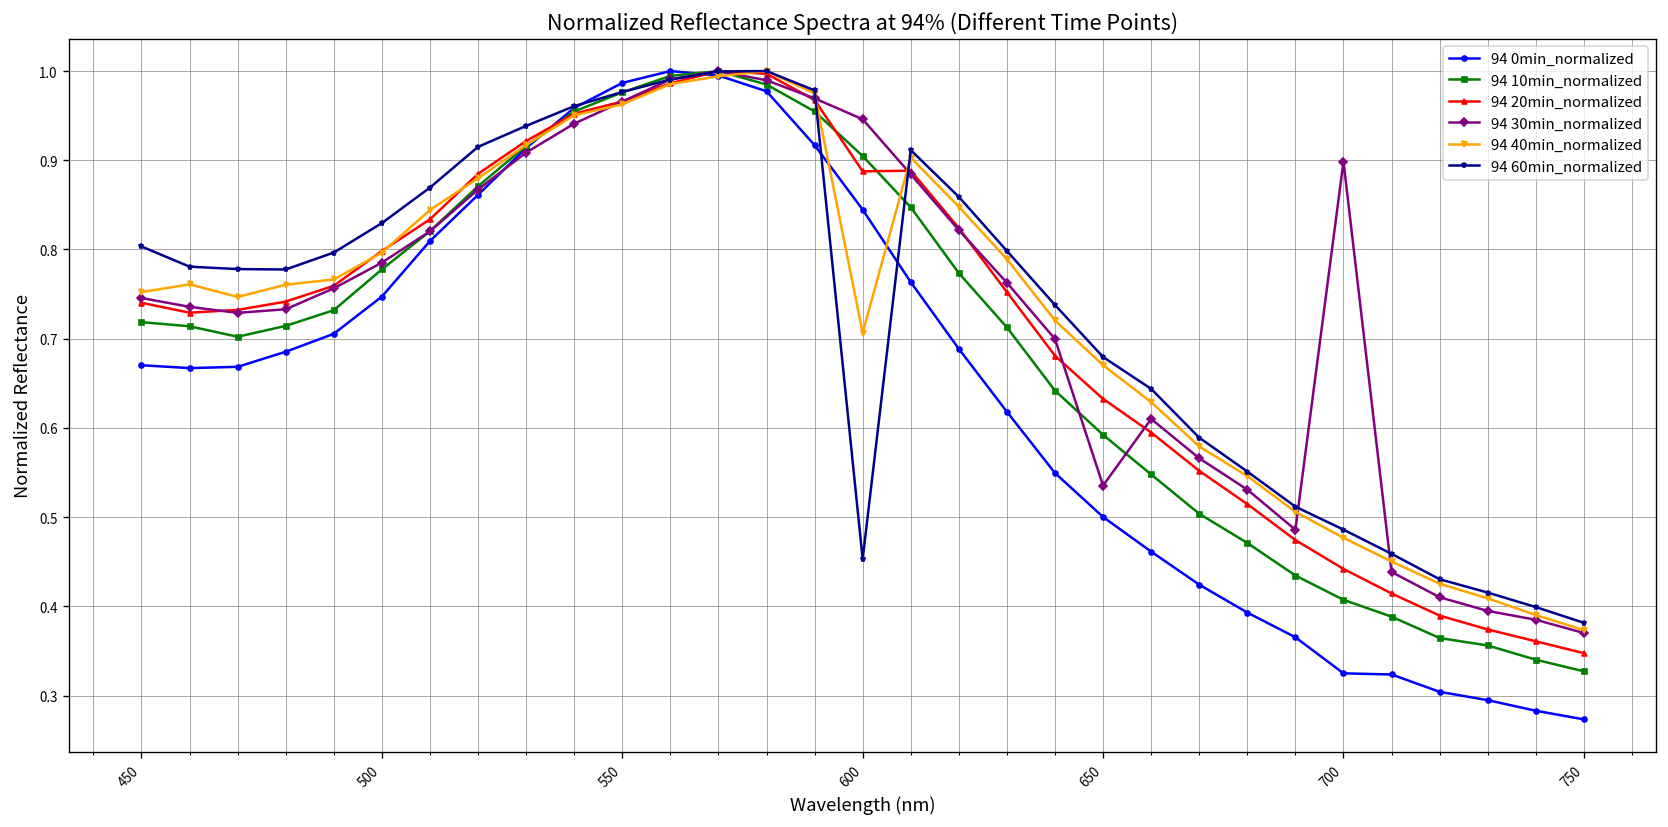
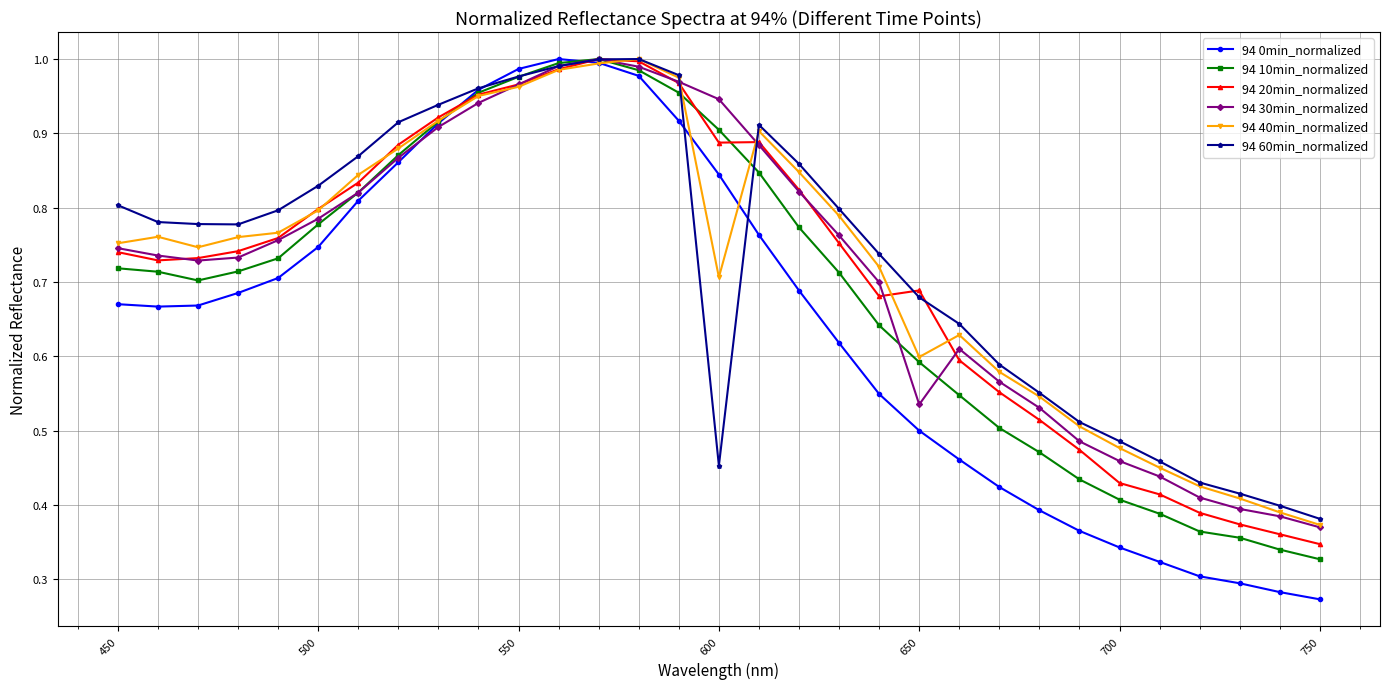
  {
    "94 0min_normalized": {
      "450": 0.67,
      "500": 0.75,
      "550": 0.99,
      "600": 0.84,
      "650": 0.50,
-     "700": 0.32,
+     "700": 0.34,
      "750": 0.27
    },
    "94 10min_normalized": {
      "450": 0.72,
      "500": 0.78,
      "600": 0.90,
      "650": 0.59,
      "700": 0.41,
      "750": 0.33
    },
    "94 20min_normalized": {
      "450": 0.74,
      "600": 0.89,
-     "650": 0.63,
-     "700": 0.44,
+     "650": 0.69,
+     "700": 0.43,
      "750": 0.35
    },
    "94 30min_normalized": {
      "450": 0.75,
      "500": 0.79,
      "600": 0.95,
      "650": 0.54,
-     "700": 0.90
+     "700": 0.46
    },
    "94 40min_normalized": {
      "450": 0.75,
      "600": 0.71,
-     "650": 0.67,
+     "650": 0.60,
      "700": 0.48
    },
    "94 60min_normalized": {
      "450": 0.80,
      "500": 0.83,
      "600": 0.45,
      "650": 0.68,
      "700": 0.49,
      "750": 0.38
    }
  }
